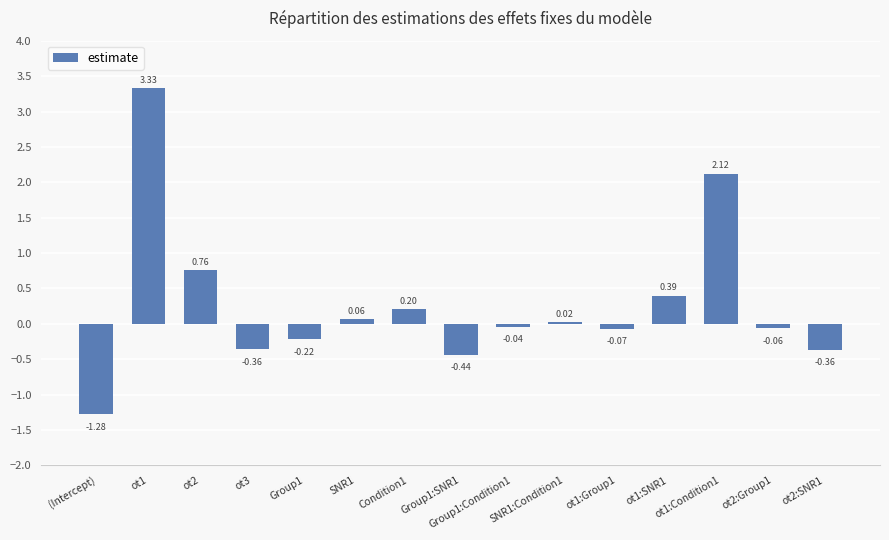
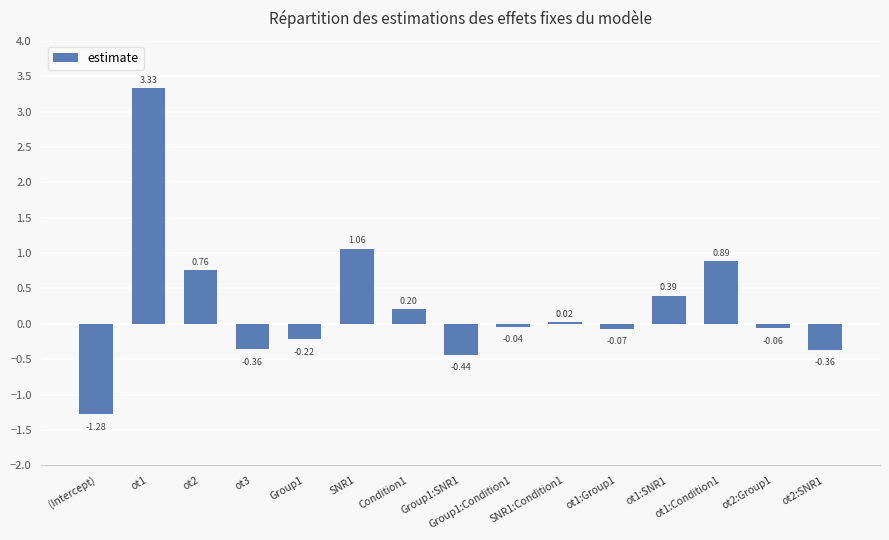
  {
    "(Intercept)": -1.28,
    "ot1": 3.33,
    "ot2": 0.76,
    "ot3": -0.36,
    "Group1": -0.22,
-   "SNR1": 0.06,
+   "SNR1": 1.06,
    "Condition1": 0.20,
    "Group1:SNR1": -0.44,
    "Group1:Condition1": -0.04,
    "SNR1:Condition1": 0.02,
    "ot1:Group1": -0.07,
    "ot1:SNR1": 0.39,
-   "ot1:Condition1": 2.12,
+   "ot1:Condition1": 0.89,
    "ot2:Group1": -0.06,
    "ot2:SNR1": -0.36
  }
